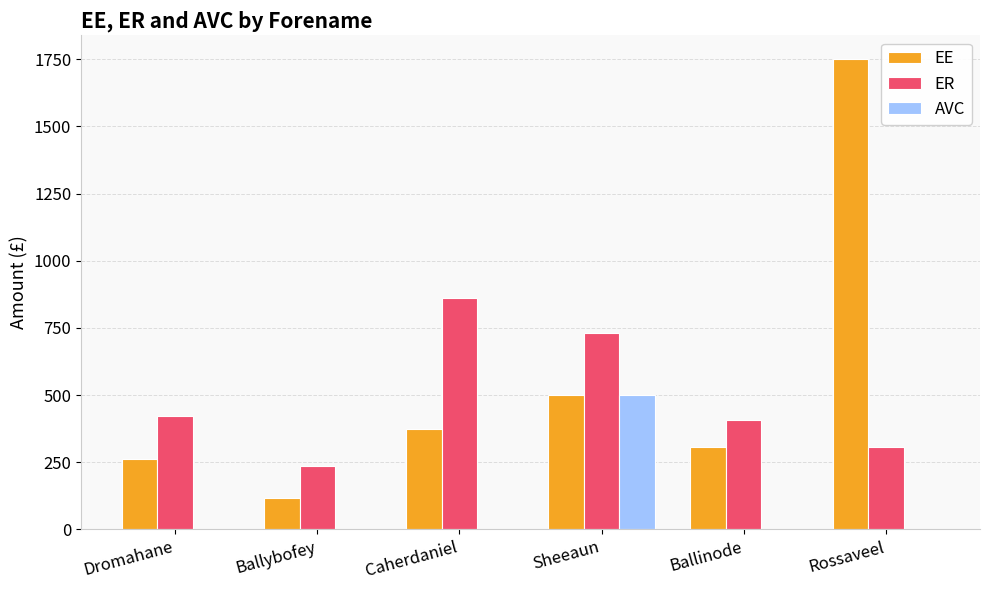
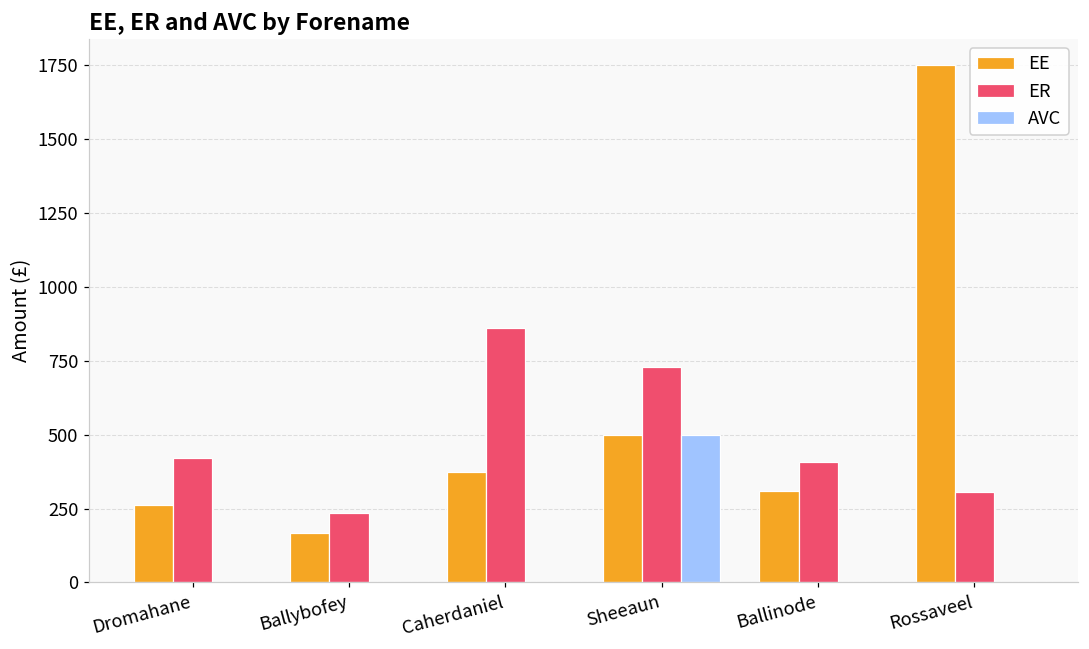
  {
    "EE": {
      "Dromahane": 260,
-     "Ballybofey": 120,
+     "Ballybofey": 170,
      "Caherdaniel": 370,
      "Sheeaun": 500,
      "Ballinode": 310,
      "Rossaveel": 1750
    },
    "ER": {
      "Dromahane": 420,
      "Ballybofey": 230,
      "Caherdaniel": 860,
      "Sheeaun": 730,
      "Ballinode": 410,
      "Rossaveel": 310
    },
    "AVC": {
      "Dromahane": 0,
      "Ballybofey": 0,
      "Caherdaniel": 0,
      "Sheeaun": 500,
      "Ballinode": 0,
      "Rossaveel": 0
    }
  }
